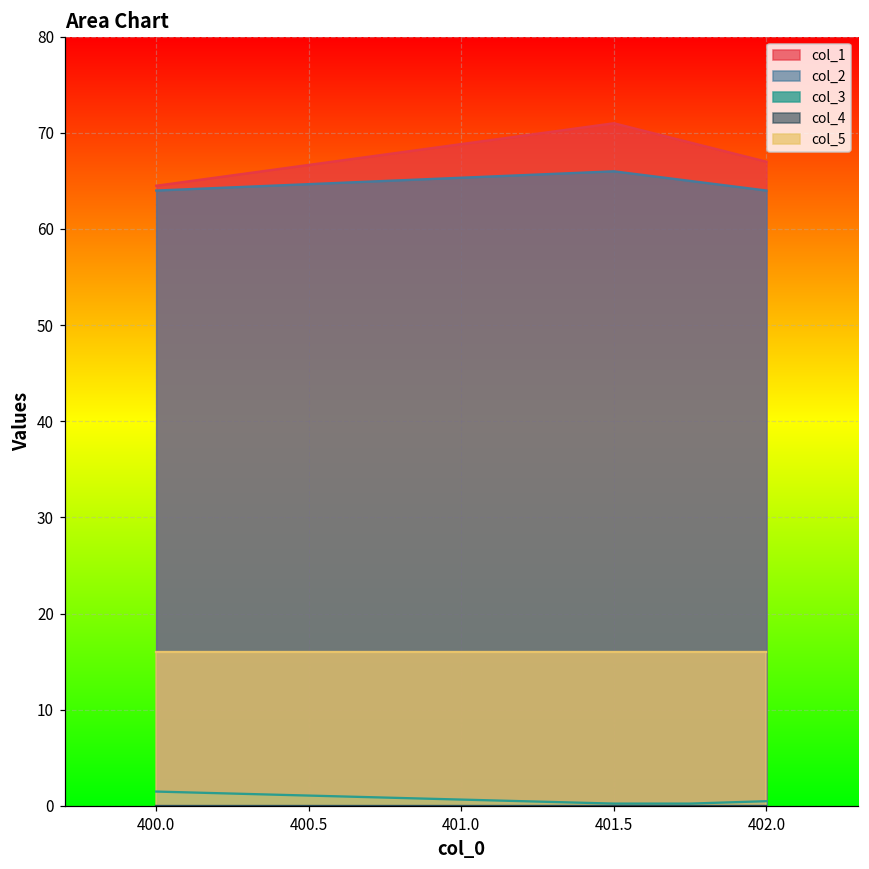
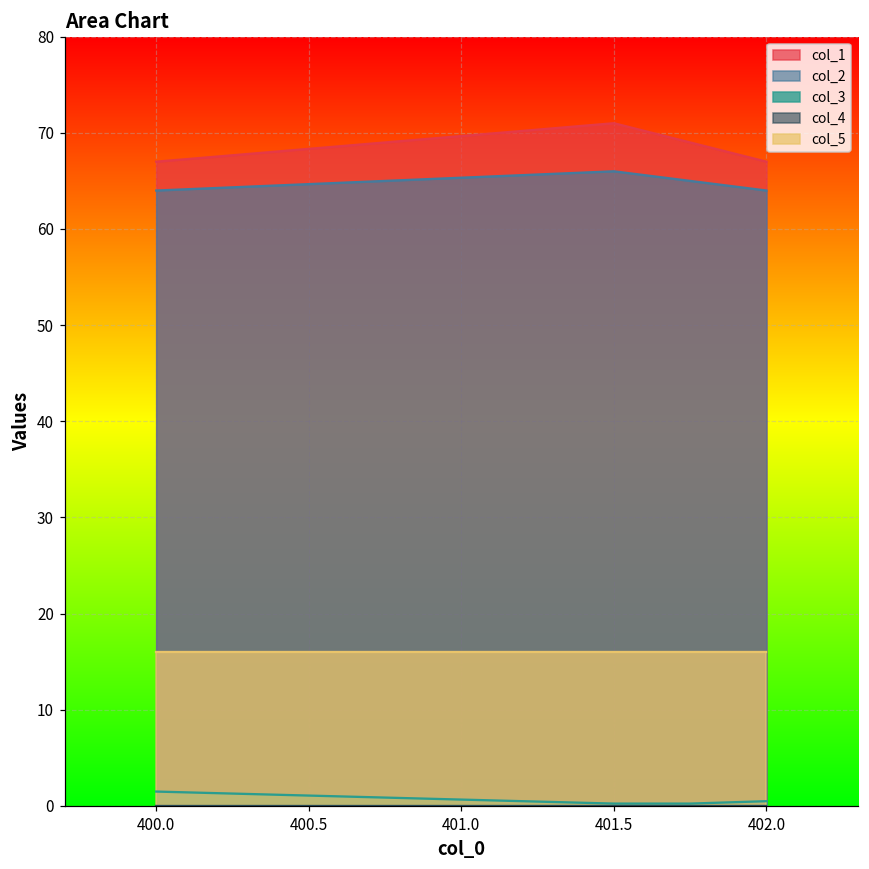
  {
    "col_1": {
-     "400.0": 65,
+     "400.0": 67,
      "401.5": 71,
      "402.0": 67
    },
    "col_4": {
      "400.0": 0,
      "402.0": 0
    },
    "col_5": {
      "400.0": 16,
      "401.5": 16,
      "402.0": 16
    }
  }
